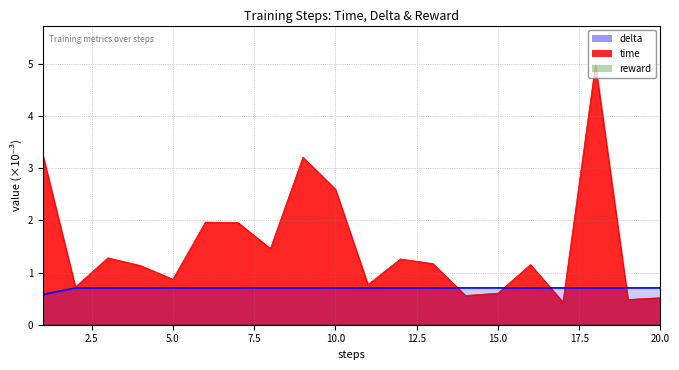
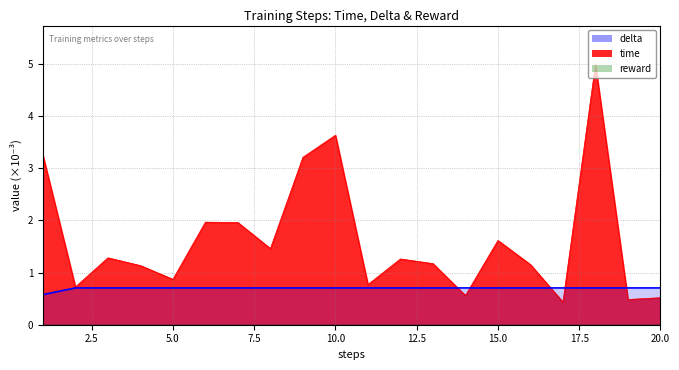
  {
    "time": {
      "5.0": 0.9,
-     "10.0": 2.6,
-     "15.0": 0.6,
+     "10.0": 3.6,
+     "15.0": 1.6,
      "20.0": 0.5
    },
    "delta": {
      "5.0": 0.7,
      "10.0": 0.7,
      "15.0": 0.7,
      "20.0": 0.7
    },
    "reward": {
      "5.0": 0.0,
      "10.0": 0.0,
      "15.0": 0.0,
      "20.0": 0.0
    }
  }
